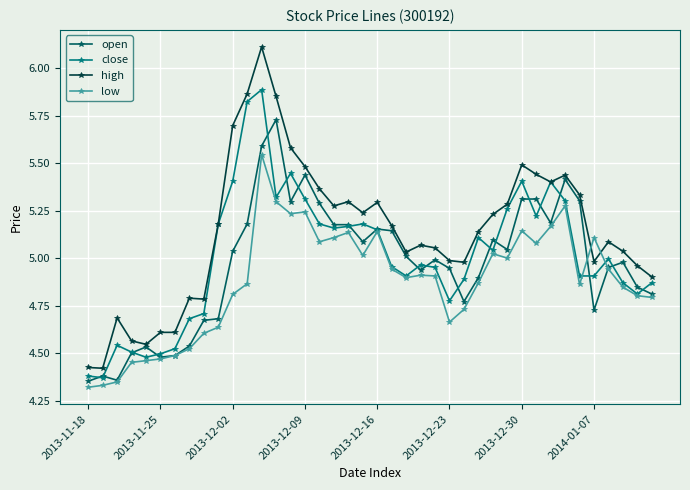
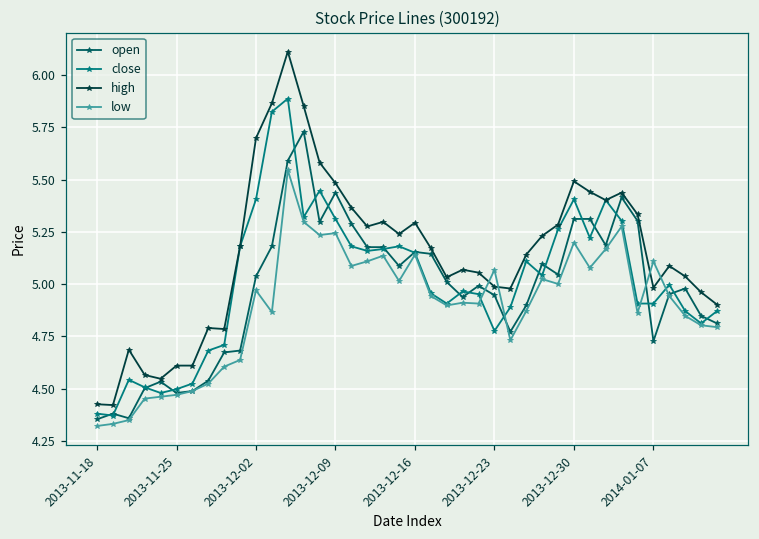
  {
    "low": {
      "2013-11-18": 4.32,
-     "2013-12-02": 4.81,
+     "2013-12-02": 4.97,
      "2013-12-09": 5.24,
-     "2013-12-23": 4.66,
-     "2013-12-30": 5.15,
+     "2013-12-23": 5.07,
+     "2013-12-30": 5.20,
      "2014-01-07": 5.11
    }
  }
